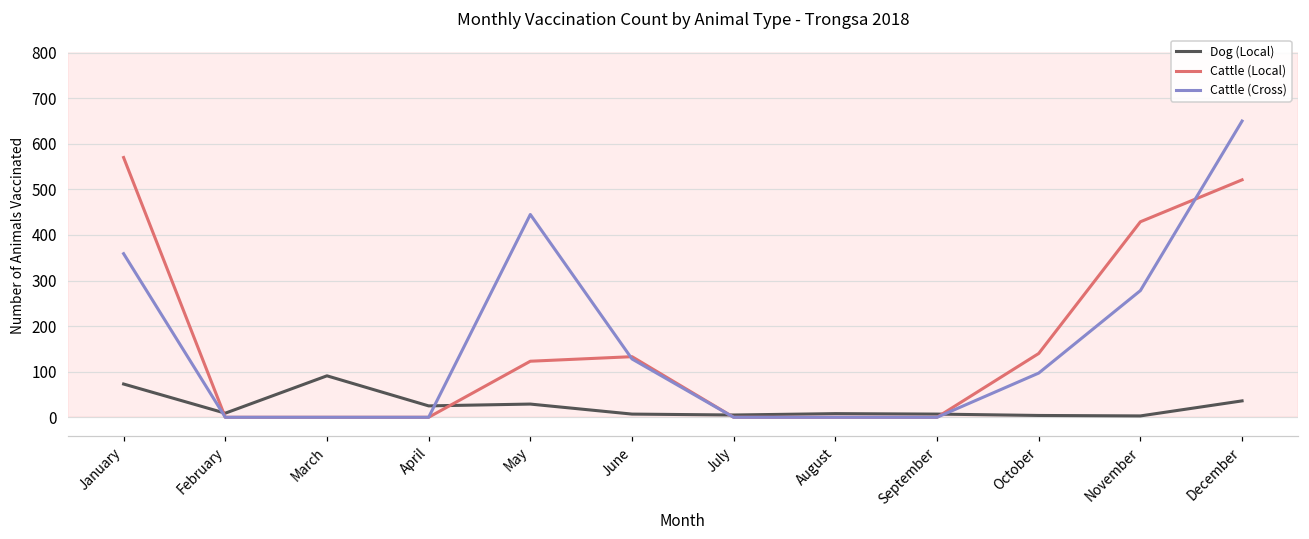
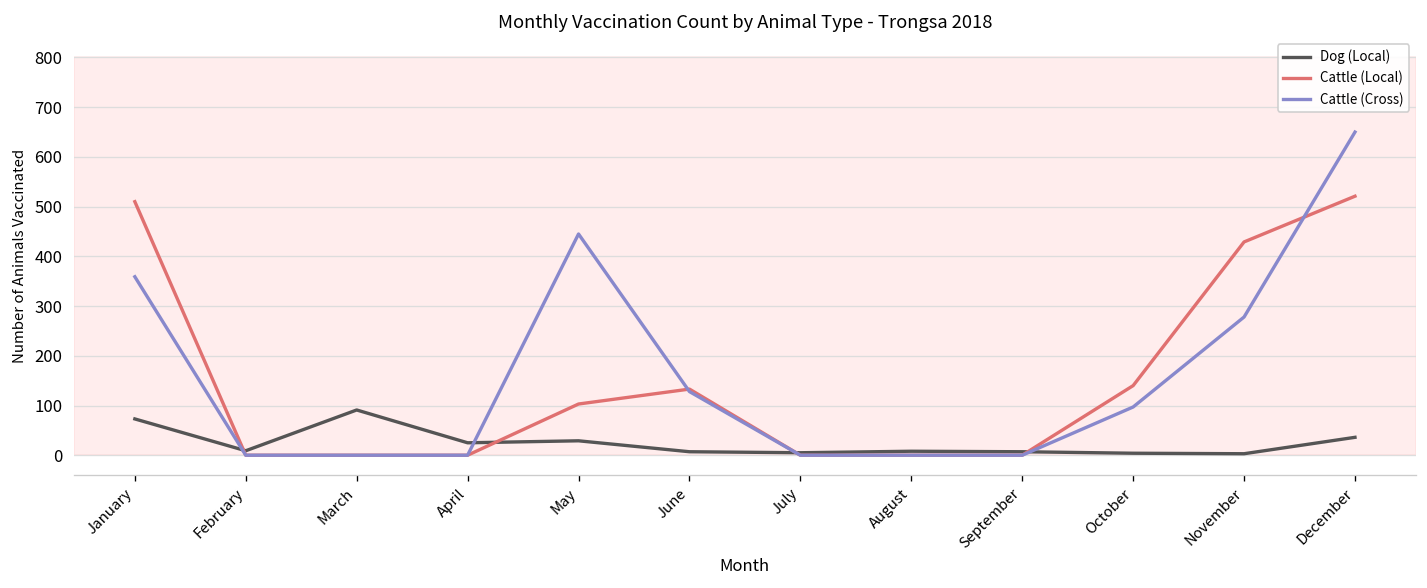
  {
    "Dog (Local)": {
      "January": 70,
      "February": 10,
      "March": 90,
      "April": 30,
      "May": 30,
      "June": 10,
      "August": 10,
      "September": 10,
      "October": 0,
      "November": 0,
      "December": 40
    },
    "Cattle (Local)": {
-     "January": 570,
-     "May": 120,
+     "January": 510,
+     "May": 100,
      "October": 140,
      "November": 430,
      "December": 520
    },
    "Cattle (Cross)": {
      "January": 360,
      "May": 450,
      "October": 100,
      "November": 280,
      "December": 650
    }
  }
